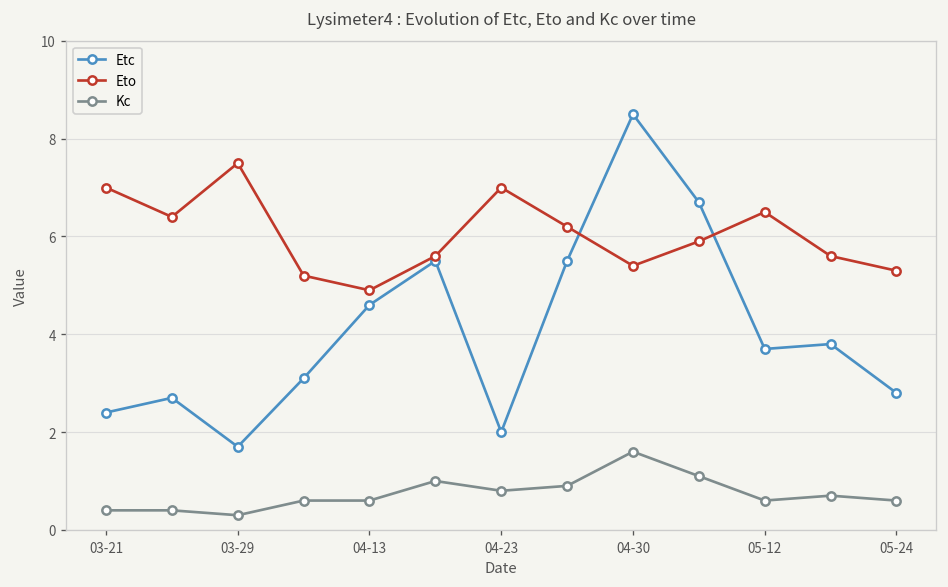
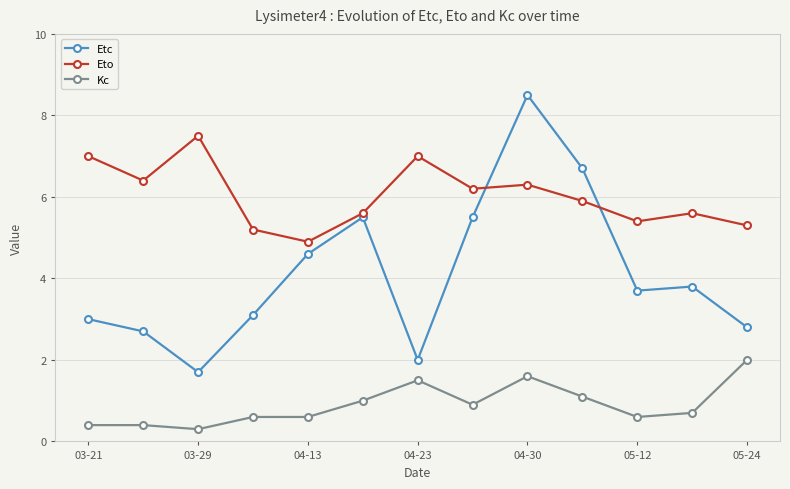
  {
    "Etc": {
-     "03-21": 2.4,
+     "03-21": 3.0,
      "03-29": 1.7,
      "04-13": 4.6,
      "04-23": 2.0,
      "04-30": 8.5,
      "05-12": 3.7,
      "05-24": 2.8
    },
    "Eto": {
      "03-21": 7.0,
      "03-29": 7.5,
      "04-13": 4.9,
      "04-23": 7.0,
-     "04-30": 5.4,
-     "05-12": 6.5,
+     "04-30": 6.3,
+     "05-12": 5.4,
      "05-24": 5.3
    },
    "Kc": {
      "03-21": 0.4,
      "03-29": 0.3,
      "04-13": 0.6,
-     "04-23": 0.8,
+     "04-23": 1.5,
      "04-30": 1.6,
      "05-12": 0.6,
-     "05-24": 0.6
+     "05-24": 2.0
    }
  }
